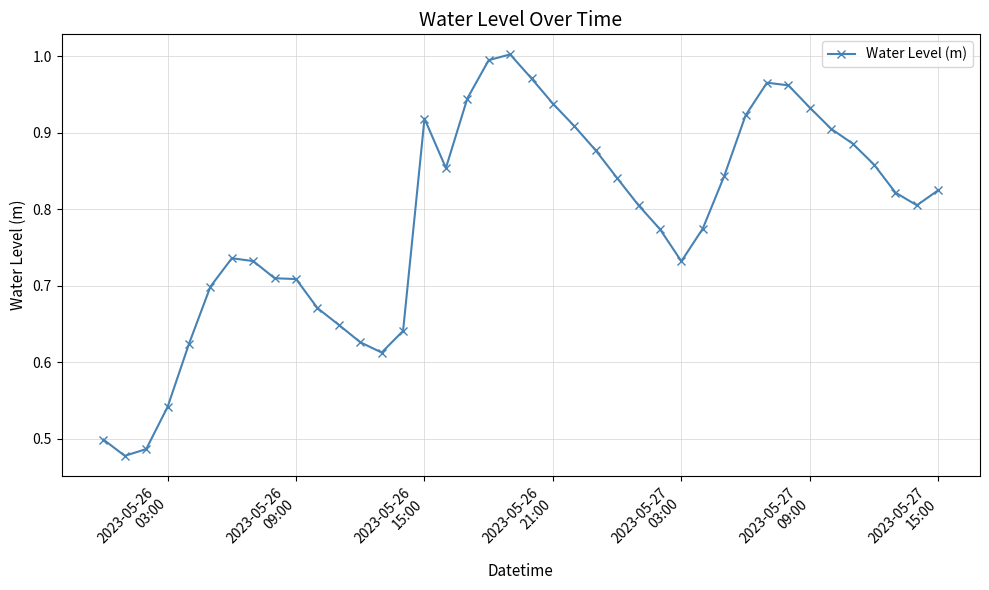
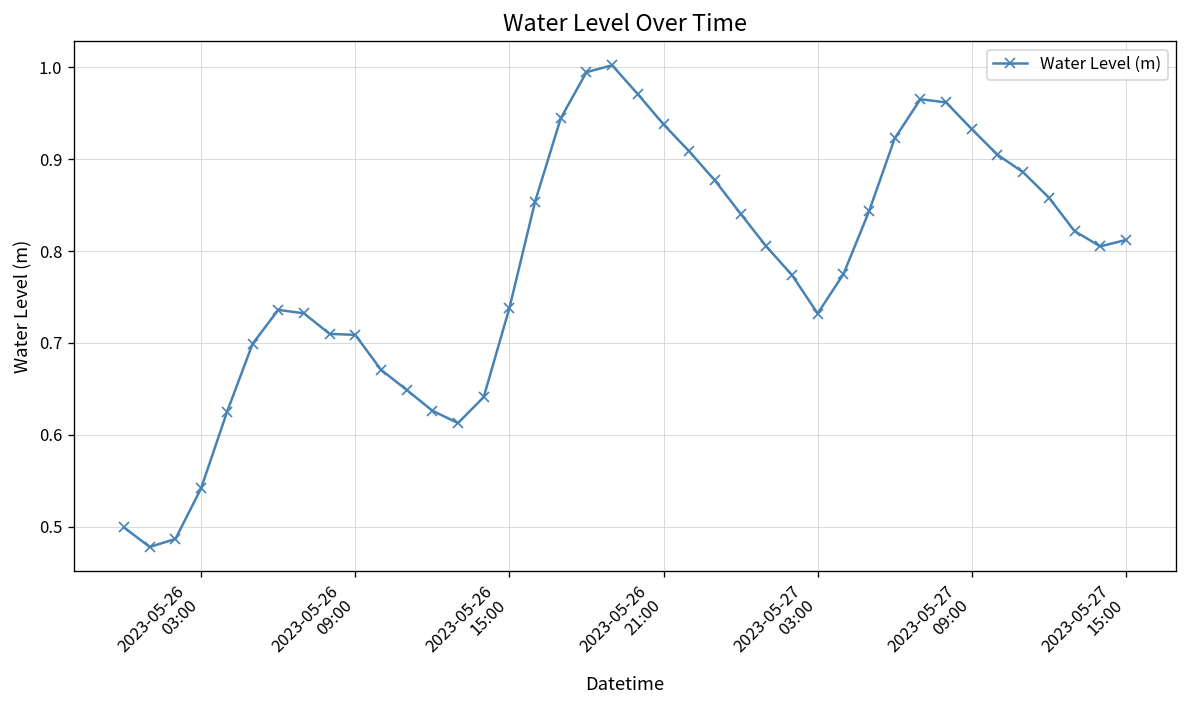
  {
    "2023-05-26 03:00": 0.54,
    "2023-05-26 09:00": 0.71,
-   "2023-05-26 15:00": 0.92,
+   "2023-05-26 15:00": 0.74,
    "2023-05-26 21:00": 0.94,
    "2023-05-27 03:00": 0.73,
    "2023-05-27 09:00": 0.93,
-   "2023-05-27 15:00": 0.82
+   "2023-05-27 15:00": 0.81
  }
